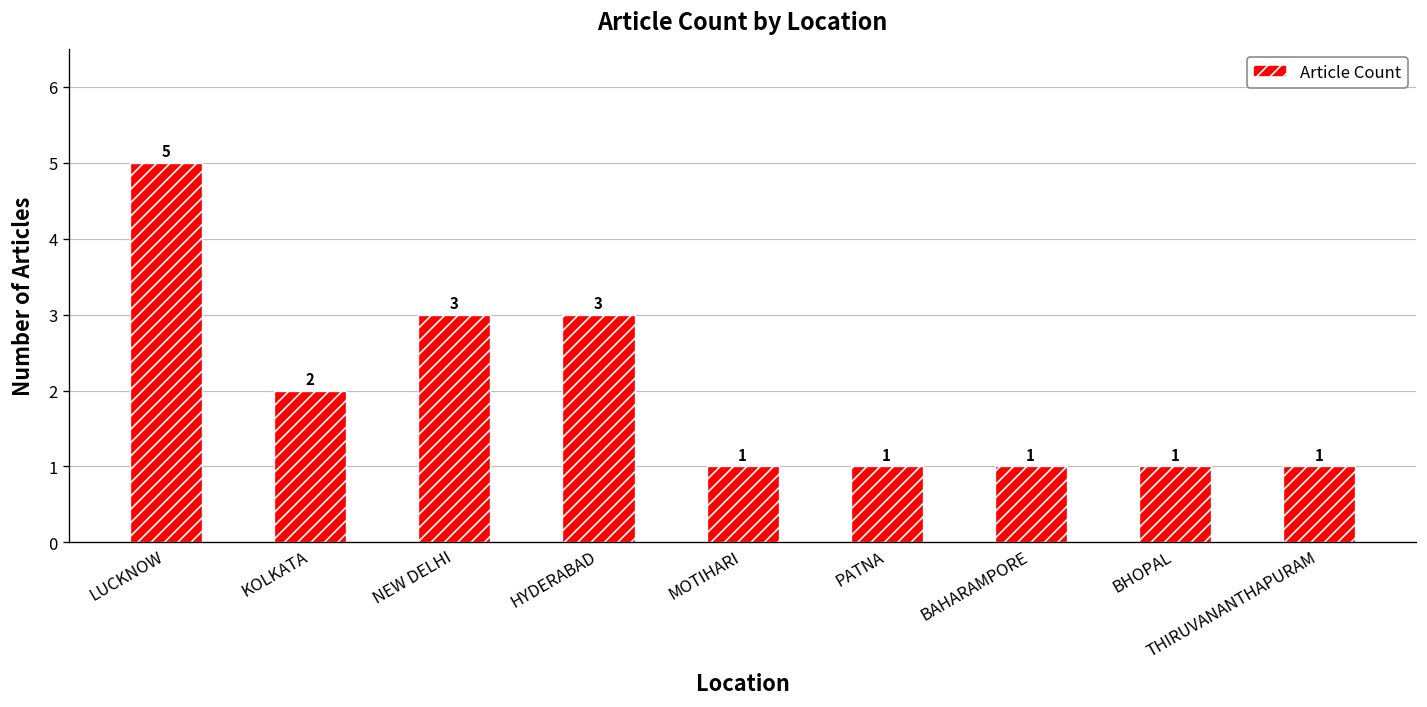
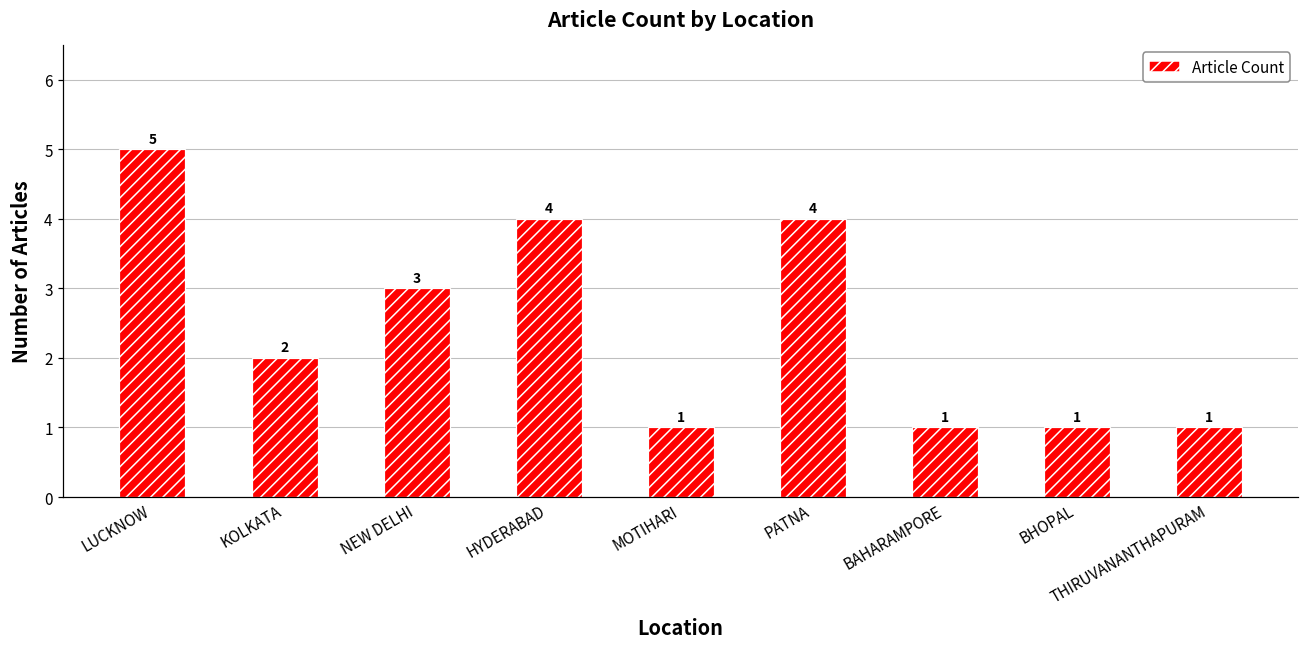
  {
    "LUCKNOW": 5,
    "KOLKATA": 2,
    "NEW DELHI": 3,
-   "HYDERABAD": 3,
+   "HYDERABAD": 4,
    "MOTIHARI": 1,
-   "PATNA": 1,
+   "PATNA": 4,
    "BAHARAMPORE": 1,
    "BHOPAL": 1,
    "THIRUVANANTHAPURAM": 1
  }
